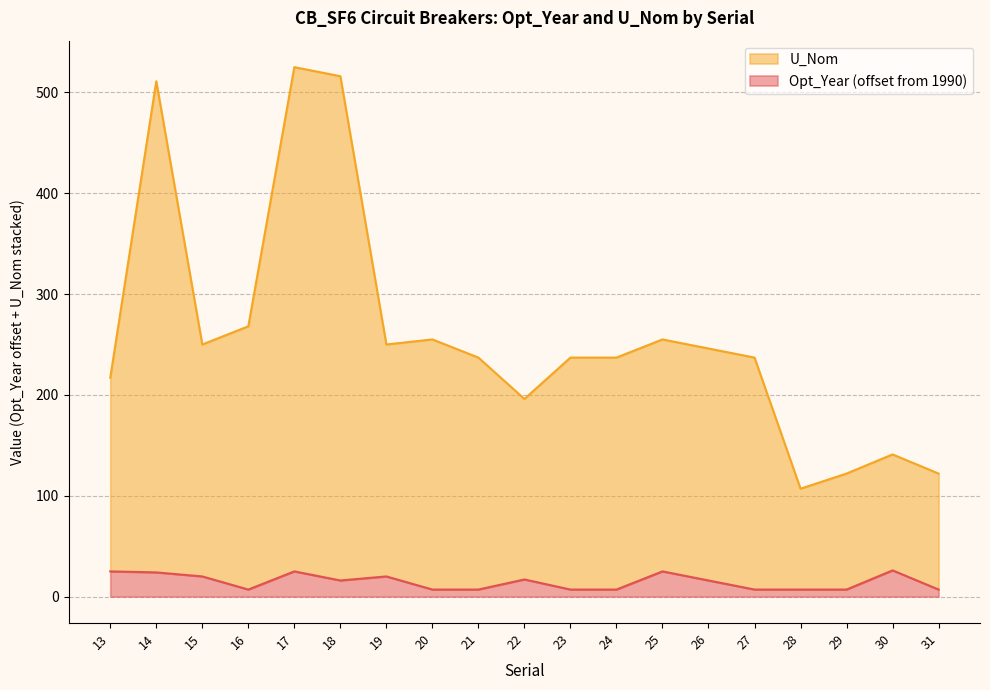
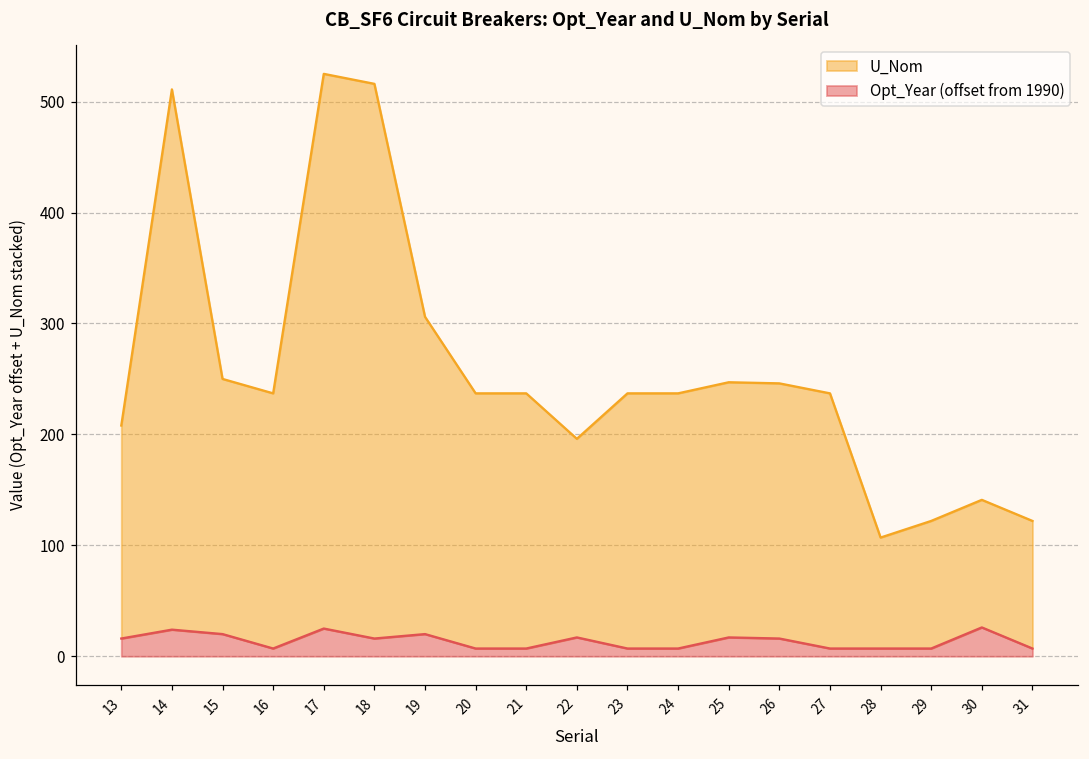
  {
    "U_Nom": {
      "13": 192,
      "14": 487,
      "15": 230,
-     "16": 261,
+     "16": 230,
      "17": 500,
      "18": 500,
-     "19": 230,
-     "20": 248,
+     "19": 286,
+     "20": 230,
      "21": 230,
      "22": 179,
      "23": 230,
      "24": 230,
      "25": 230,
      "26": 230,
      "27": 230,
      "28": 100,
      "29": 115,
      "30": 115,
      "31": 115
    },
    "Opt_Year (offset from 1990)": {
-     "13": 25,
+     "13": 16,
      "14": 24,
      "15": 20,
      "16": 7,
      "17": 25,
      "18": 16,
      "19": 20,
      "20": 7,
      "21": 7,
      "22": 17,
      "23": 7,
      "24": 7,
-     "25": 25,
+     "25": 17,
      "26": 16,
      "27": 7,
      "28": 7,
      "29": 7,
      "30": 26,
      "31": 7
    }
  }
